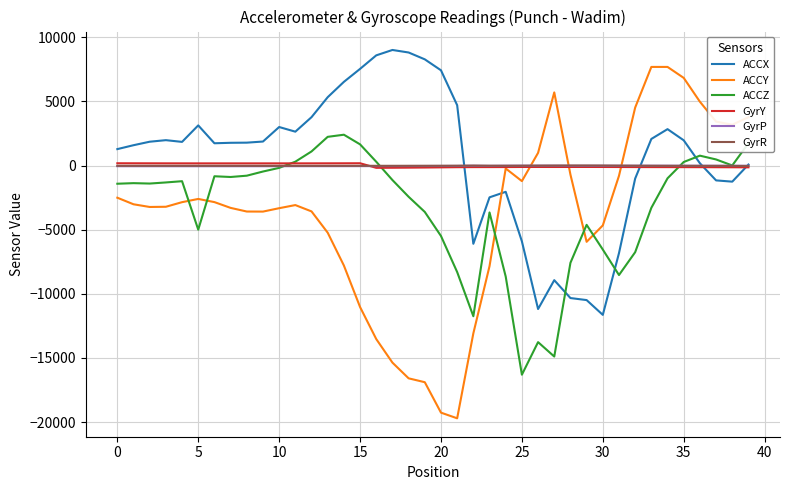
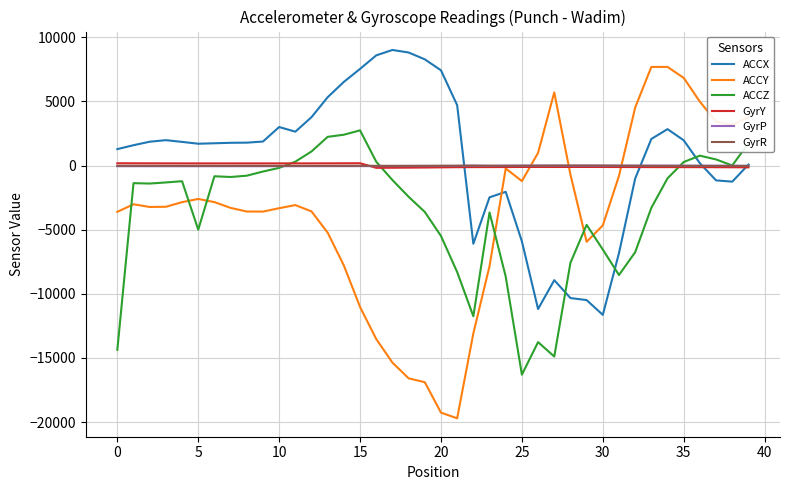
  {
    "ACCX": {
      "0": 1300,
-     "5": 3100,
+     "5": 1700,
      "10": 3000,
      "15": 7500,
      "20": 7400,
      "25": -5900,
      "30": -11600,
      "35": 2000
    },
    "ACCY": {
-     "0": -2500,
+     "0": -3600,
      "5": -2600,
      "10": -3300,
      "15": -11000,
      "20": -19300,
      "25": -1200,
      "30": -4700,
      "35": 6800
    },
    "ACCZ": {
-     "0": -1400,
+     "0": -14400,
      "5": -5000,
-     "15": 1700,
+     "15": 2700,
      "20": -5500,
      "25": -16300,
      "30": -6500,
      "35": 300
    },
    "GyrR": {
      "0": 0,
      "5": -100,
      "15": 0
    }
  }
